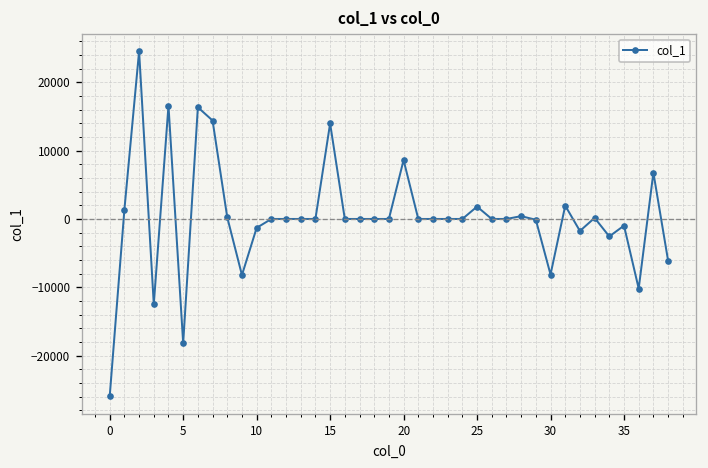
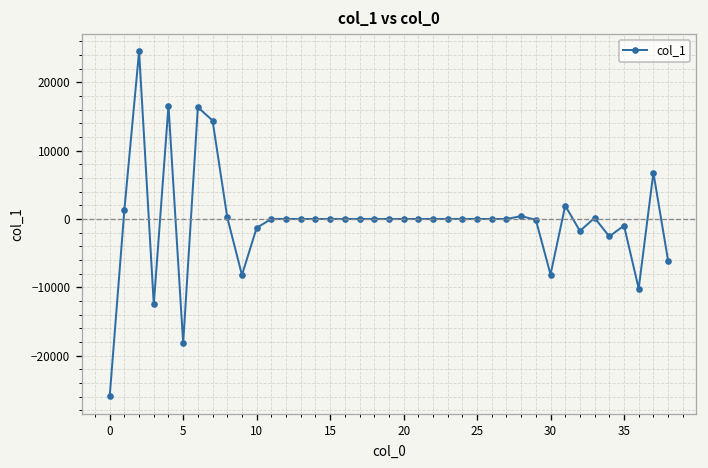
  {
    "0": -26000,
    "5": -18000,
    "10": -1000,
-   "15": 14000,
-   "20": 9000,
-   "25": 2000,
+   "15": 0,
+   "20": 0,
+   "25": 0,
    "30": -8000,
    "35": -1000
  }
